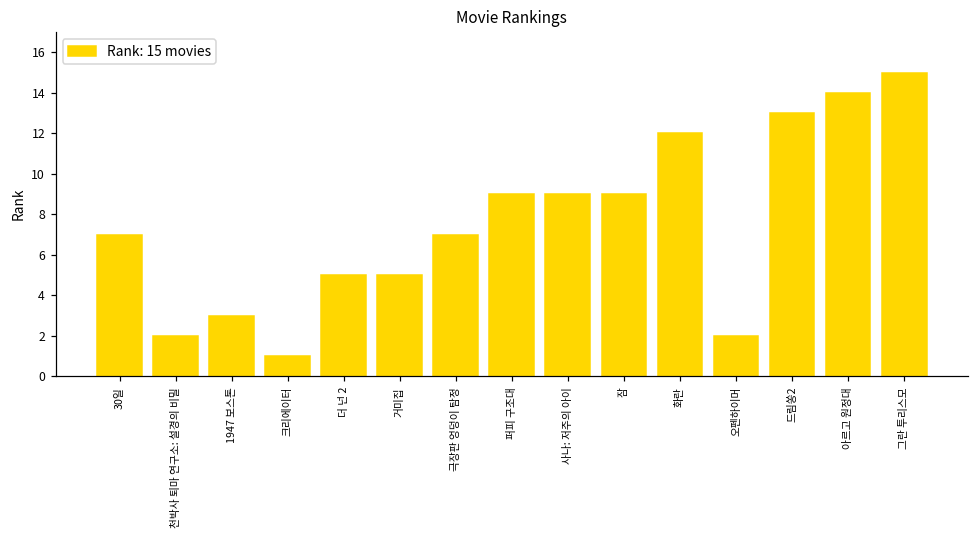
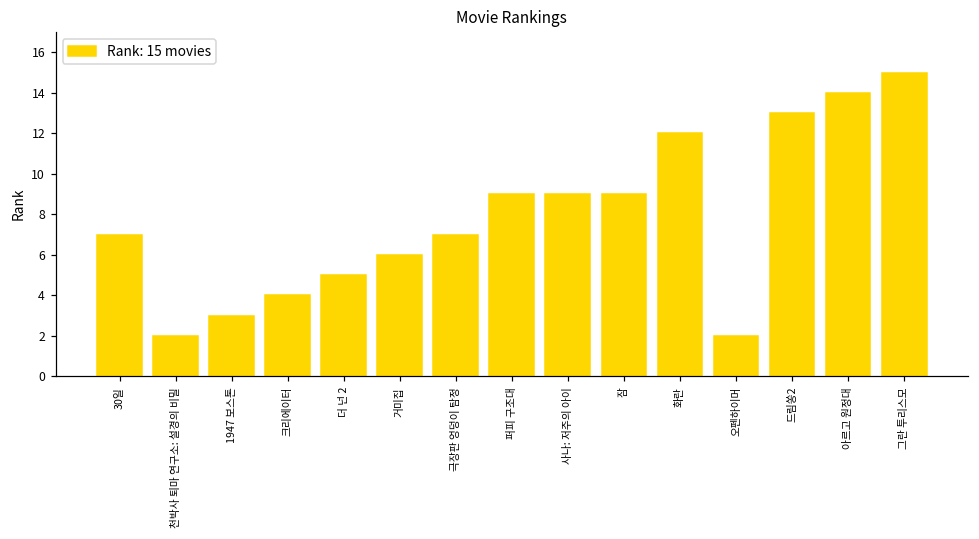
  {
    "30일": 7,
    "천박사 퇴마 연구소: 설경의 비밀": 2,
    "1947 보스톤": 3,
-   "크리에이터": 1,
+   "크리에이터": 4,
    "더 넌 2": 5,
-   "거미집": 5,
+   "거미집": 6,
    "극장판 엉덩이 탐정": 7,
    "퍼피 구조대": 9,
    "사나: 저주의 아이": 9,
    "잠": 9,
    "화란": 12,
    "오펜하이머": 2,
    "드림쏭2": 13,
    "아르고 원정대": 14,
    "그란 투리스모": 15
  }
